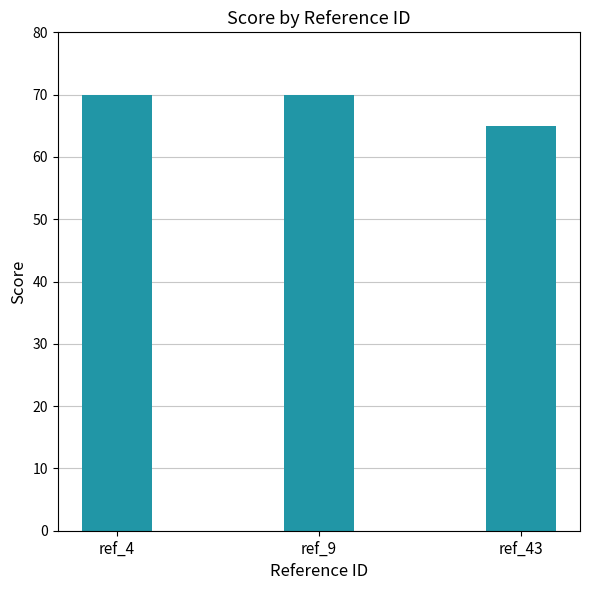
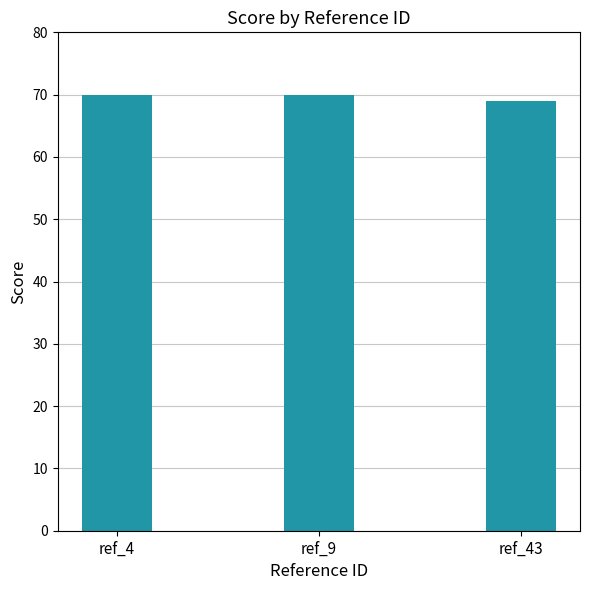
  {
    "ref_4": 70,
    "ref_9": 70,
-   "ref_43": 65
+   "ref_43": 69
  }
